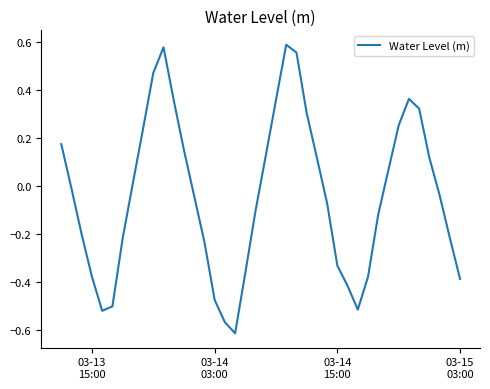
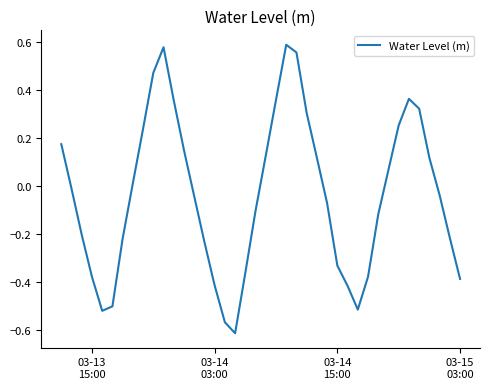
  {
    "03-13 15:00": -0.38,
-   "03-14 03:00": -0.47,
+   "03-14 03:00": -0.41,
    "03-14 15:00": -0.33,
    "03-15 03:00": -0.39
  }
